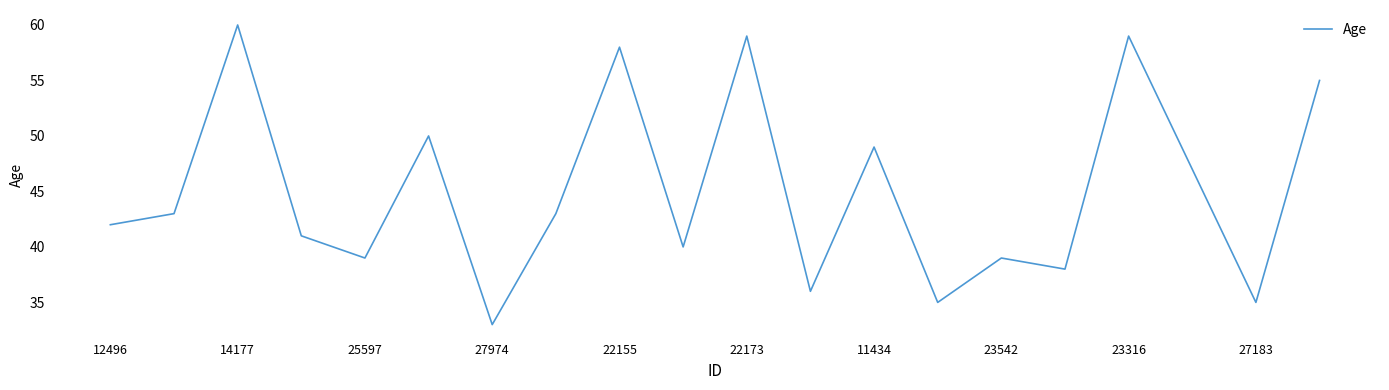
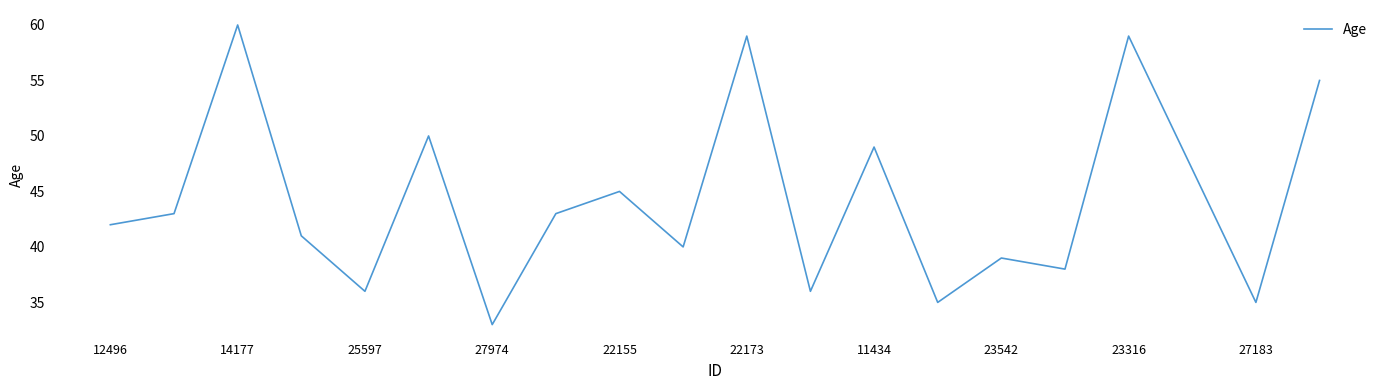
  {
    "12496": 42,
    "14177": 60,
-   "25597": 39,
+   "25597": 36,
    "27974": 33,
-   "22155": 58,
+   "22155": 45,
    "22173": 59,
    "11434": 49,
    "23542": 39,
    "23316": 59,
    "27183": 35
  }
